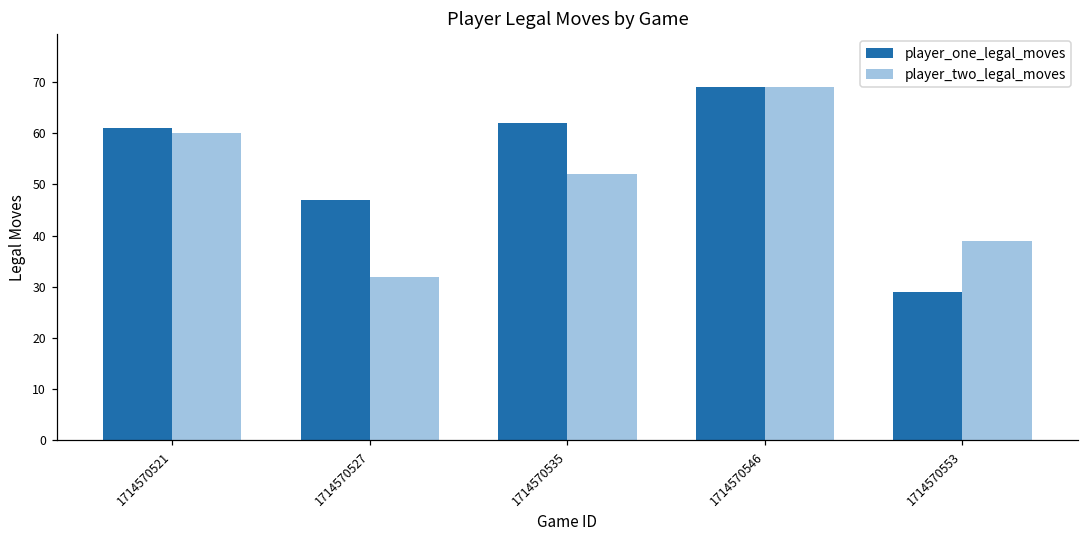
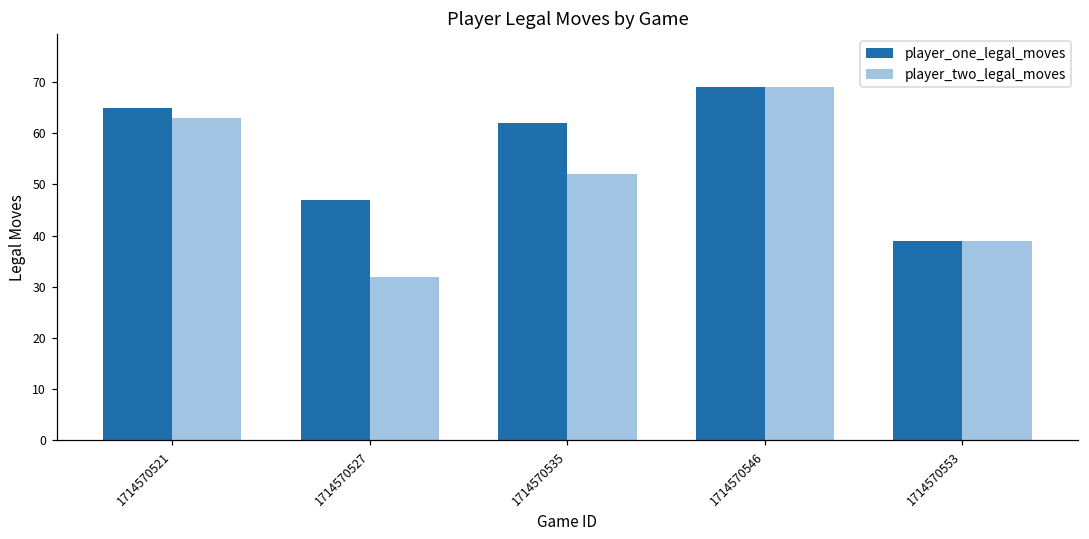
  {
    "player_one_legal_moves": {
-     "1714570521": 61,
+     "1714570521": 65,
      "1714570527": 47,
      "1714570535": 62,
      "1714570546": 69,
-     "1714570553": 29
+     "1714570553": 39
    },
    "player_two_legal_moves": {
-     "1714570521": 60,
+     "1714570521": 63,
      "1714570527": 32,
      "1714570535": 52,
      "1714570546": 69,
      "1714570553": 39
    }
  }
